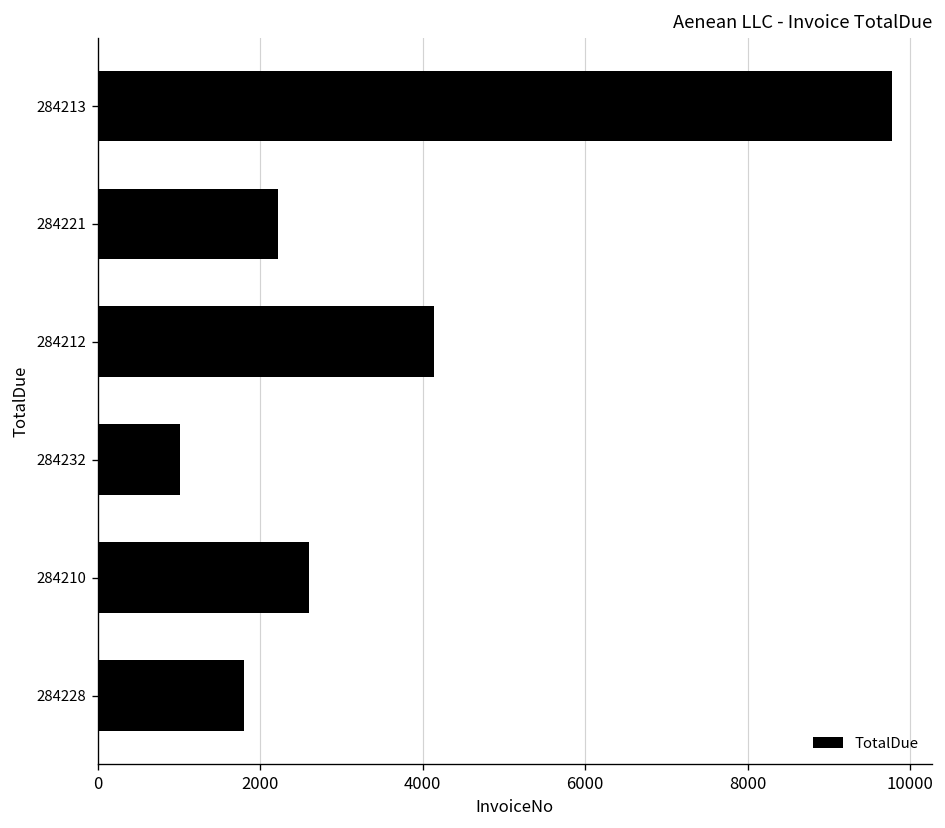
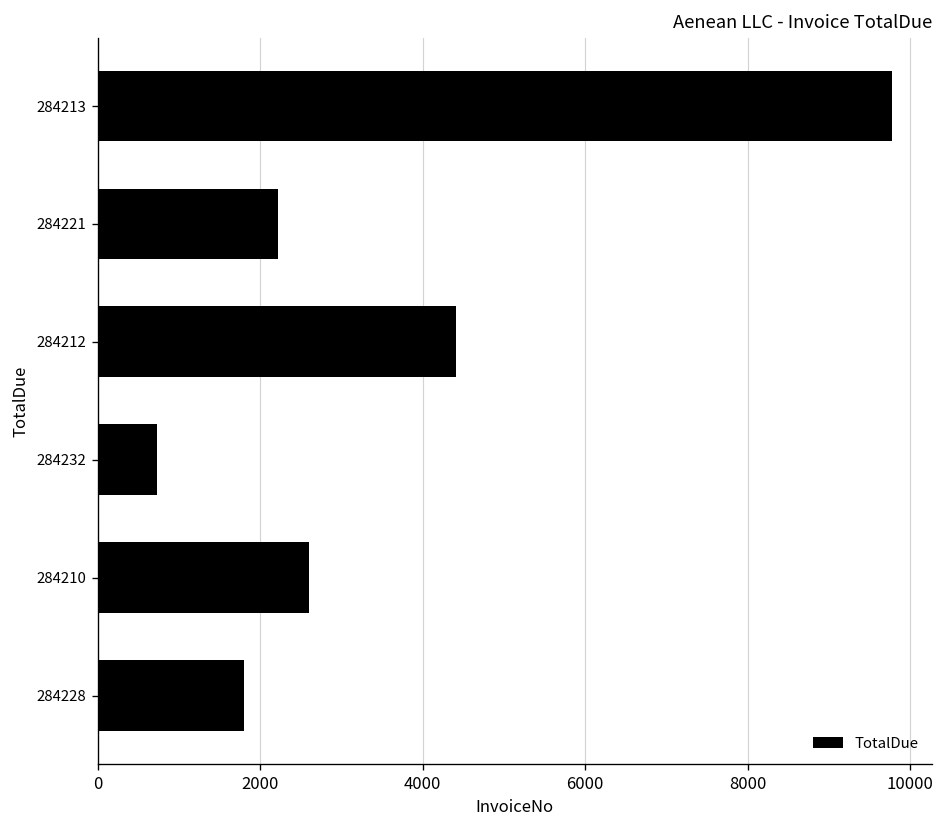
  {
    "284213": 9800,
    "284221": 2200,
-   "284212": 4100,
-   "284232": 1000,
+   "284212": 4400,
+   "284232": 700,
    "284210": 2600,
    "284228": 1800
  }
